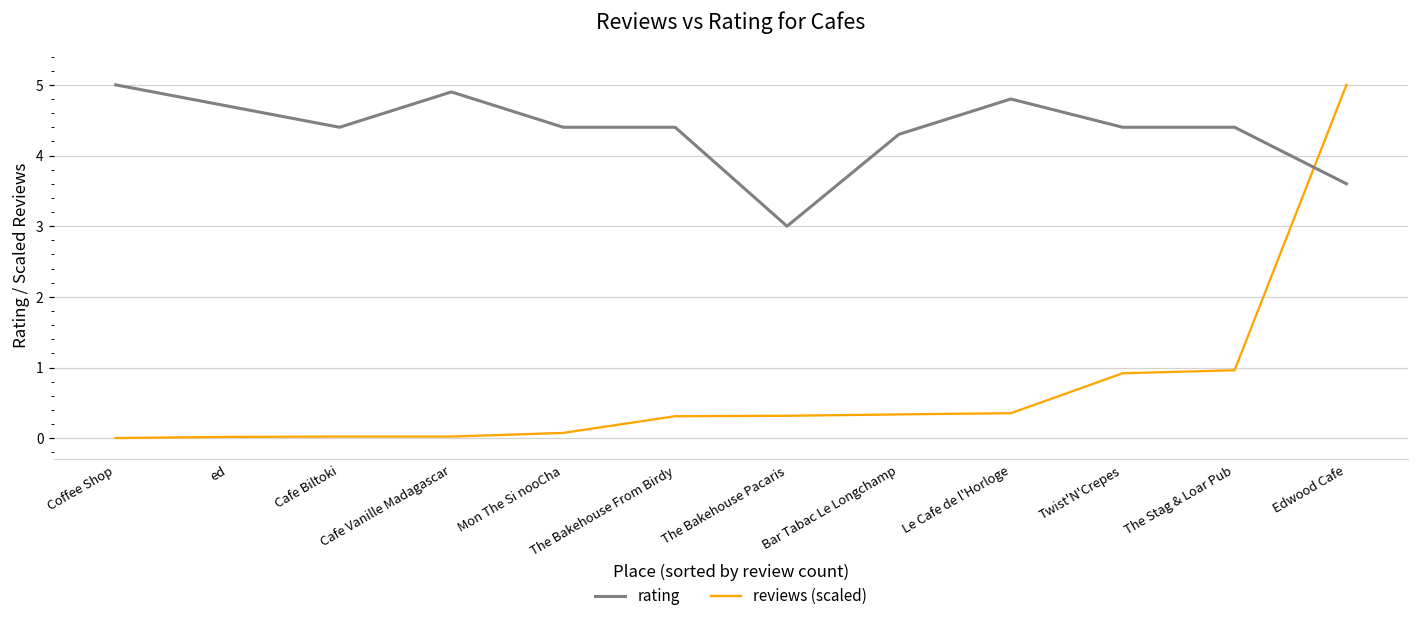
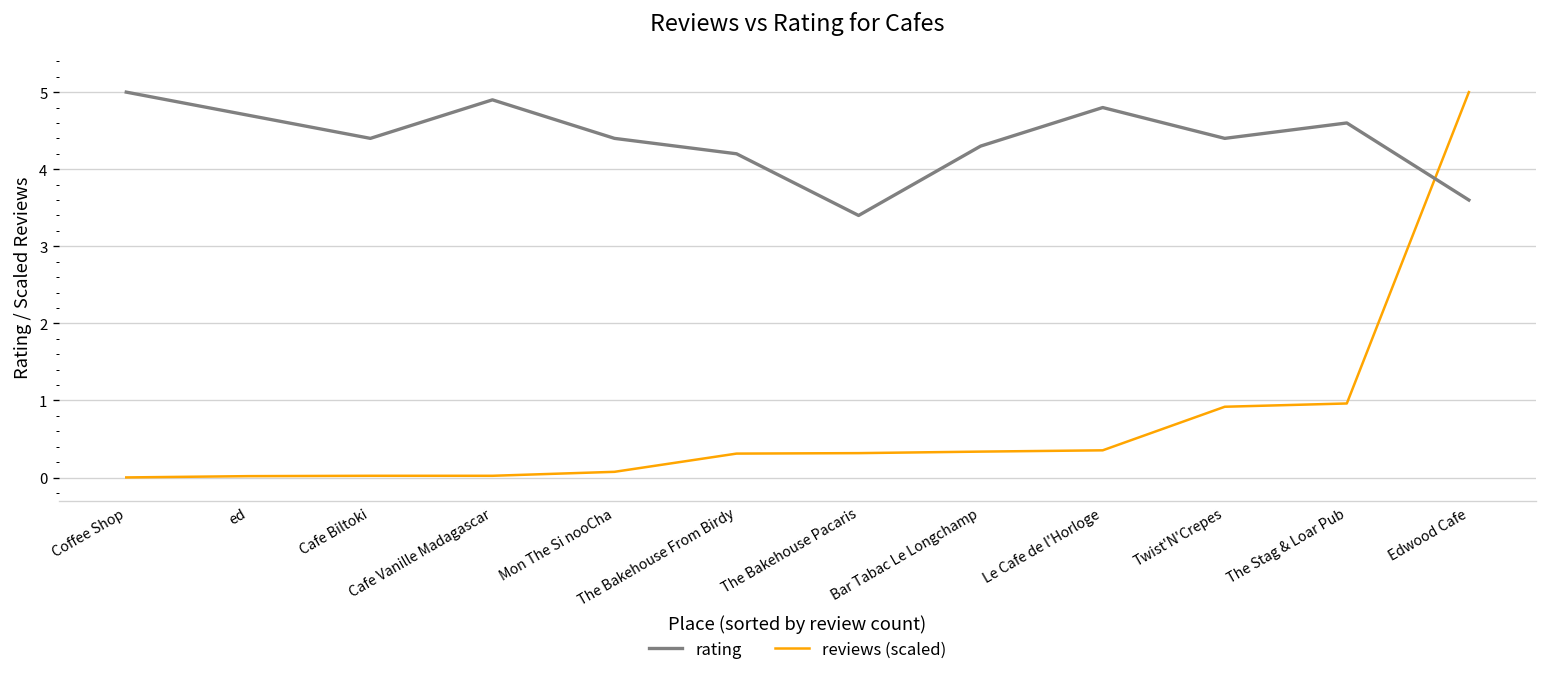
  {
    "rating": {
      "Coffee Shop": 5.0,
      "ed": 4.7,
      "Cafe Biltoki": 4.4,
      "Cafe Vanille Madagascar": 4.9,
      "Mon The Si nooCha": 4.4,
-     "The Bakehouse From Birdy": 4.4,
-     "The Bakehouse Pacaris": 3.0,
+     "The Bakehouse From Birdy": 4.2,
+     "The Bakehouse Pacaris": 3.4,
      "Bar Tabac Le Longchamp": 4.3,
      "Le Cafe de l'Horloge": 4.8,
      "Twist'N'Crepes": 4.4,
-     "The Stag & Loar Pub": 4.4,
+     "The Stag & Loar Pub": 4.6,
      "Edwood Cafe": 3.6
    },
    "reviews (scaled)": {
      "Coffee Shop": 0.0,
      "ed": 0.0,
      "Cafe Biltoki": 0.0,
      "Cafe Vanille Madagascar": 0.0,
      "Mon The Si nooCha": 0.1,
      "The Bakehouse From Birdy": 0.3,
      "The Bakehouse Pacaris": 0.3,
      "Bar Tabac Le Longchamp": 0.3,
      "Le Cafe de l'Horloge": 0.4,
      "Twist'N'Crepes": 0.9,
      "The Stag & Loar Pub": 1.0,
      "Edwood Cafe": 5.0
    }
  }
